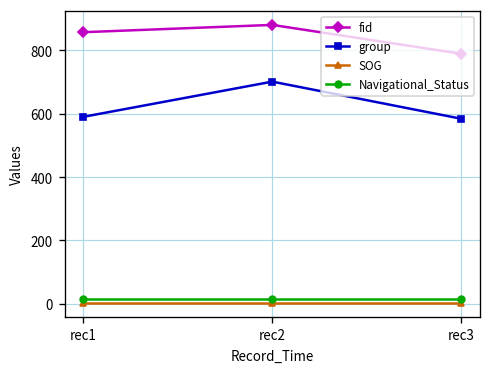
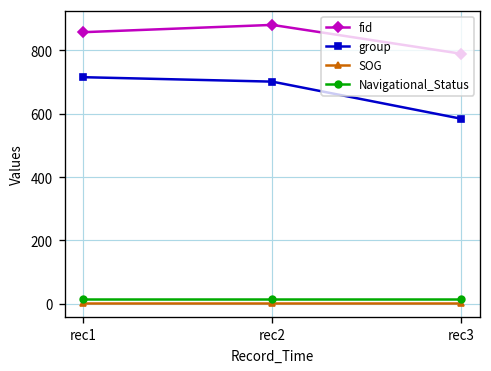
  {
    "fid": {
      "rec1": 860,
      "rec2": 880
    },
    "group": {
-     "rec1": 590,
+     "rec1": 720,
      "rec2": 700,
      "rec3": 580
    },
    "SOG": {
      "rec1": 0,
      "rec2": 0,
      "rec3": 0
    },
    "Navigational_Status": {
      "rec1": 20,
      "rec2": 20,
      "rec3": 20
    }
  }
